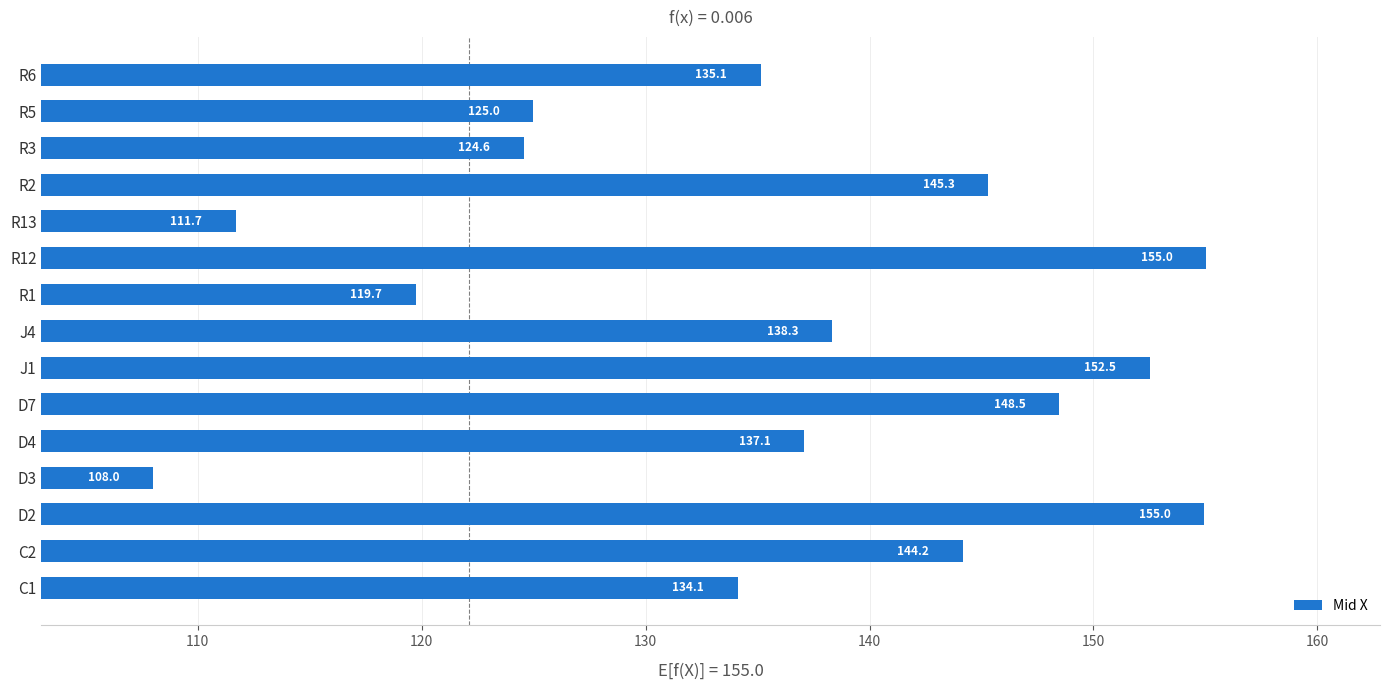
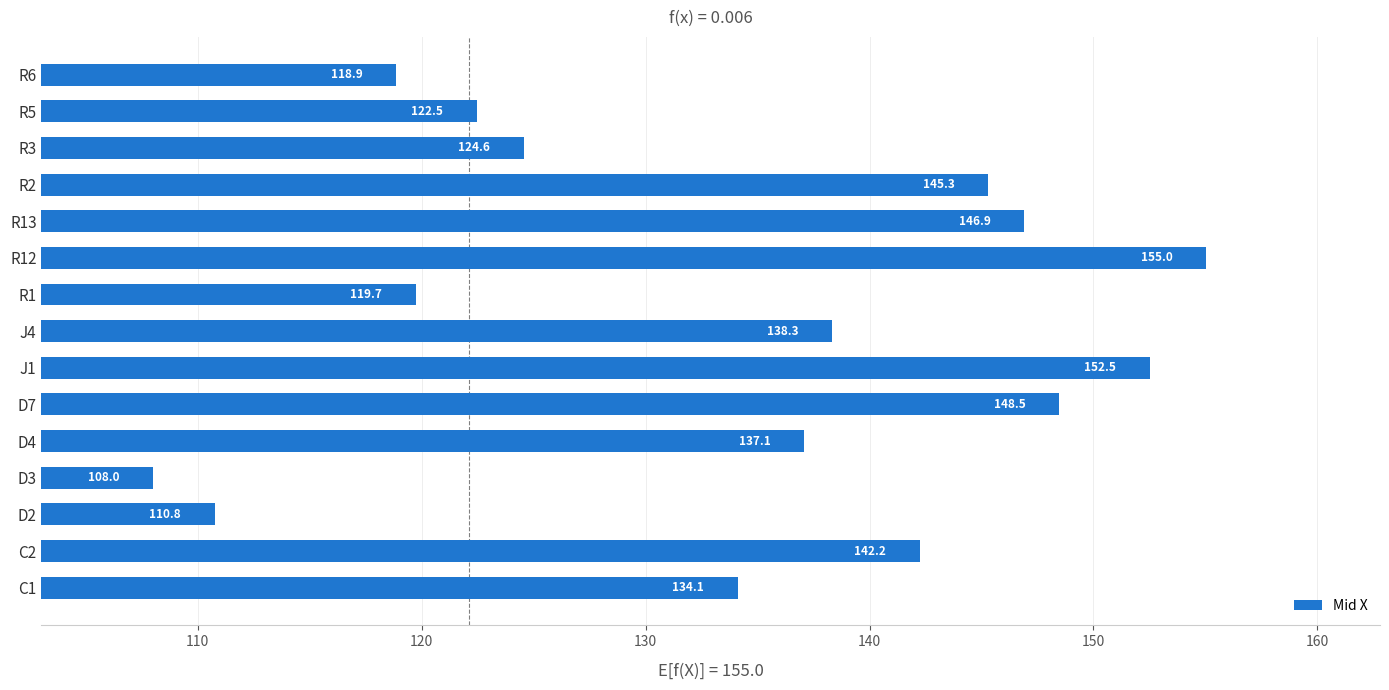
  {
-   "R6": 135.1,
-   "R5": 125.0,
+   "R6": 118.9,
+   "R5": 122.5,
    "R3": 124.6,
    "R2": 145.3,
-   "R13": 111.7,
+   "R13": 146.9,
    "R12": 155.0,
    "R1": 119.7,
    "J4": 138.3,
    "J1": 152.5,
    "D7": 148.5,
    "D4": 137.1,
    "D3": 108.0,
-   "D2": 155.0,
-   "C2": 144.2,
+   "D2": 110.8,
+   "C2": 142.2,
    "C1": 134.1
  }
